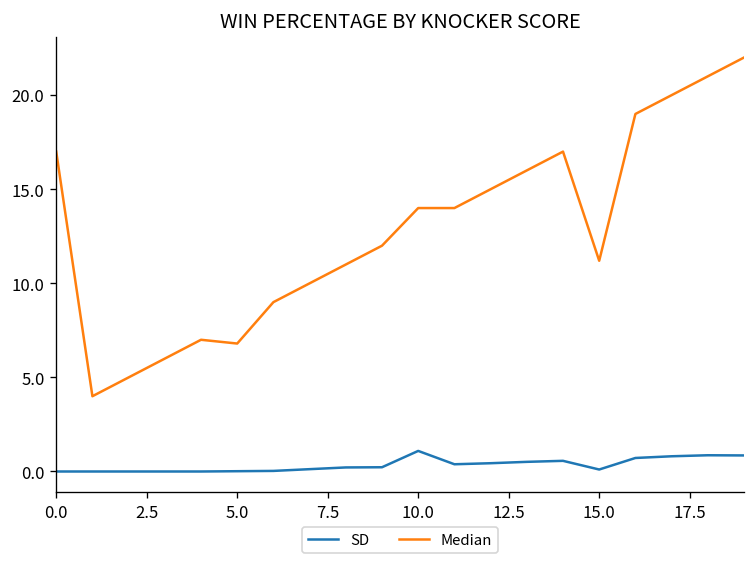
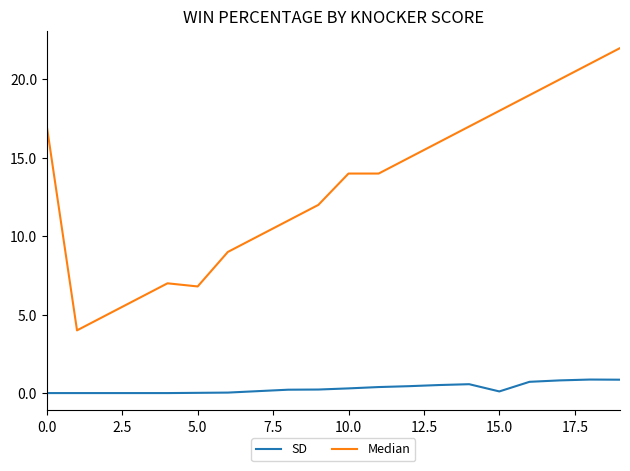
  {
    "SD": {
      "0.0": 0.0,
      "5.0": 0.0,
-     "10.0": 1.1,
+     "10.0": 0.3,
      "15.0": 0.1
    },
    "Median": {
      "0.0": 17.0,
      "5.0": 6.8,
      "10.0": 14.0,
-     "15.0": 11.2
+     "15.0": 18.0
    }
  }
